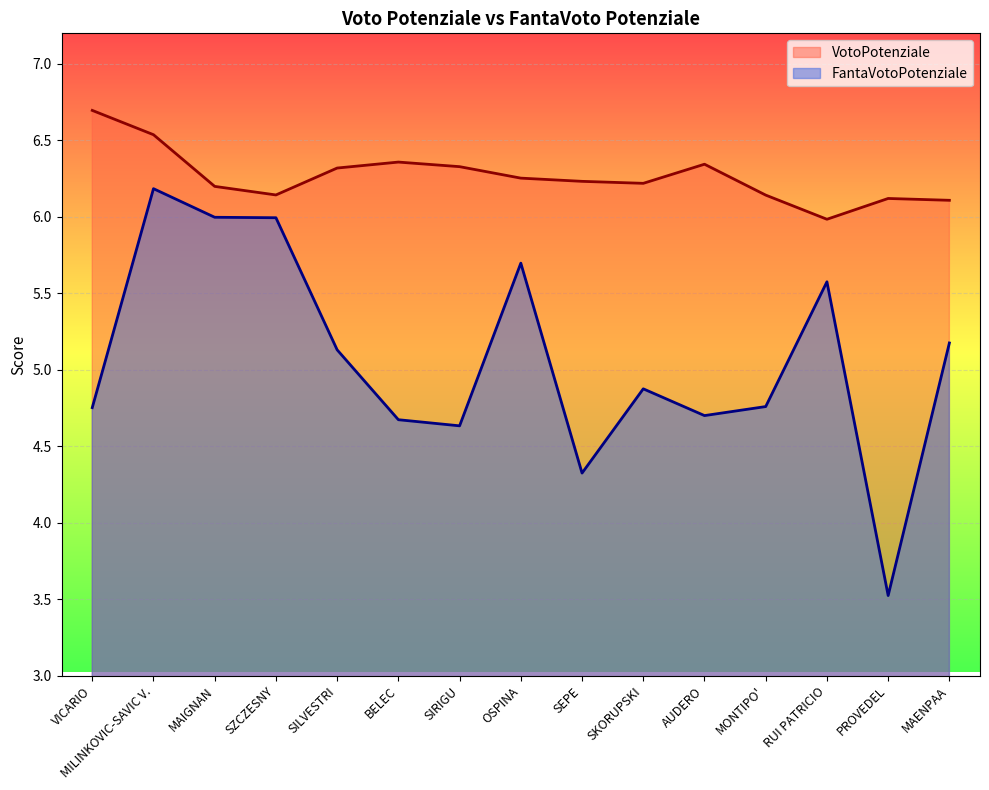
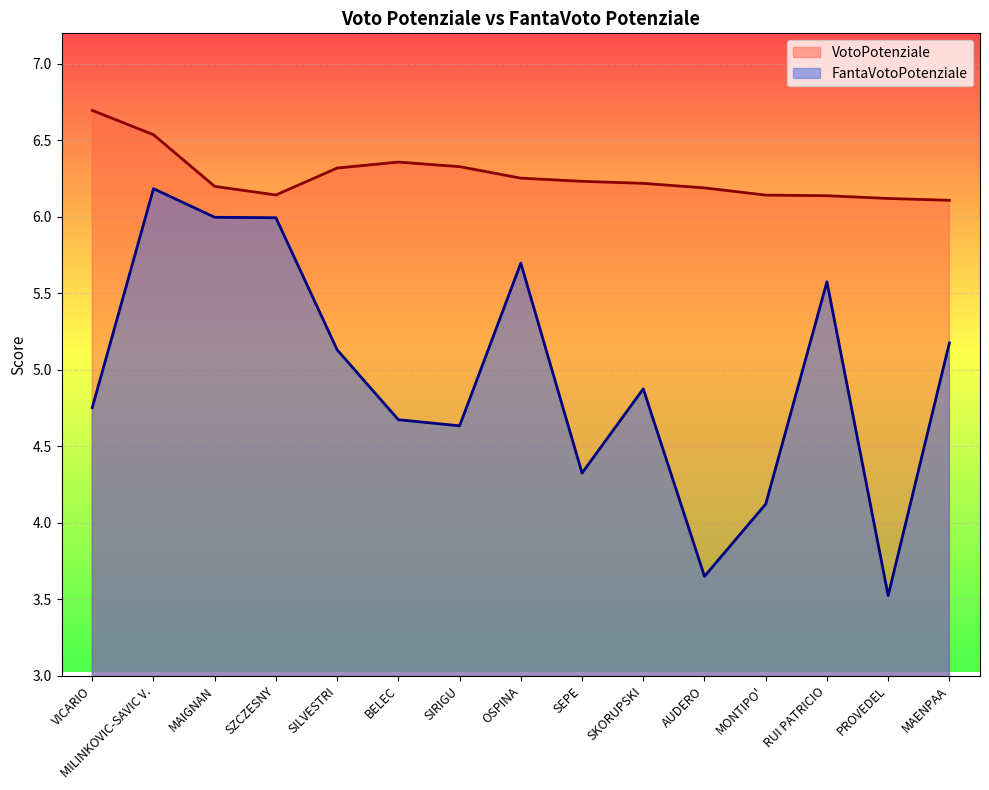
  {
    "VotoPotenziale": {
      "VICARIO": 6.70,
      "MILINKOVIC-SAVIC V.": 6.54,
      "MAIGNAN": 6.20,
      "SZCZESNY": 6.14,
      "SILVESTRI": 6.32,
      "BELEC": 6.36,
      "SIRIGU": 6.33,
      "OSPINA": 6.25,
      "SEPE": 6.23,
      "SKORUPSKI": 6.22,
-     "AUDERO": 6.34,
+     "AUDERO": 6.19,
      "MONTIPO'": 6.14,
-     "RUI PATRICIO": 5.98,
+     "RUI PATRICIO": 6.14,
      "PROVEDEL": 6.12,
      "MAENPAA": 6.11
    },
    "FantaVotoPotenziale": {
      "VICARIO": 4.75,
      "MILINKOVIC-SAVIC V.": 6.18,
      "MAIGNAN": 6.00,
      "SZCZESNY": 5.99,
      "SILVESTRI": 5.13,
      "BELEC": 4.67,
      "SIRIGU": 4.63,
      "OSPINA": 5.70,
      "SEPE": 4.32,
      "SKORUPSKI": 4.88,
-     "AUDERO": 4.70,
-     "MONTIPO'": 4.76,
+     "AUDERO": 3.65,
+     "MONTIPO'": 4.12,
      "RUI PATRICIO": 5.58,
      "PROVEDEL": 3.52,
      "MAENPAA": 5.18
    }
  }
